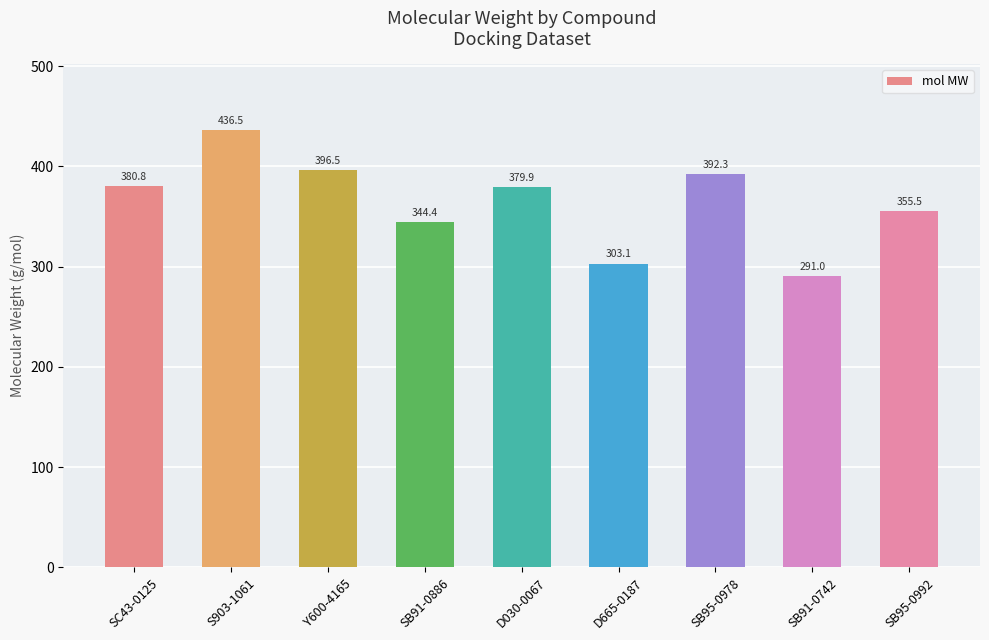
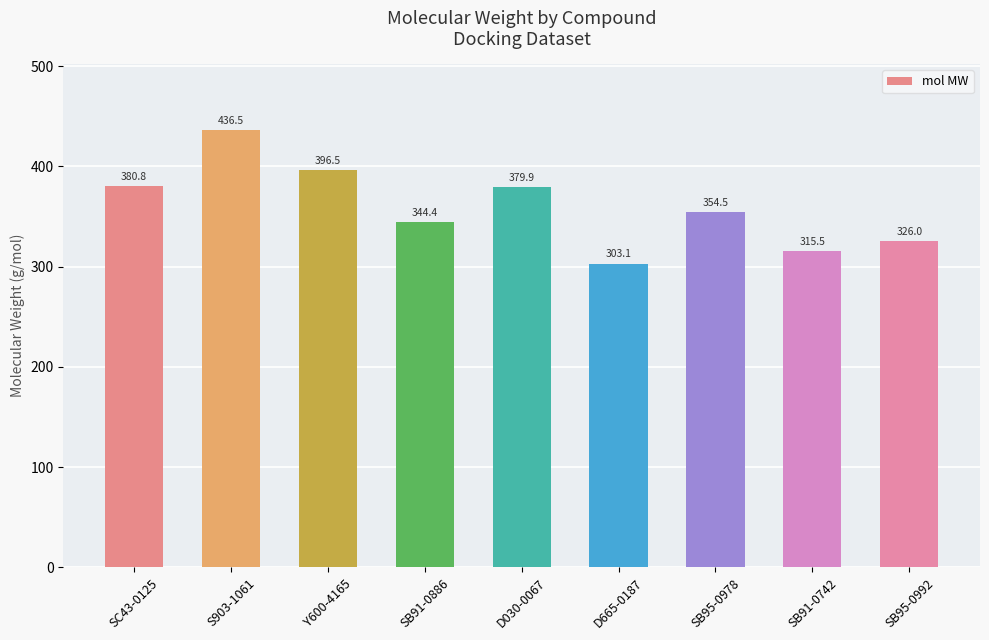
  {
    "SC43-0125": 380.8,
    "S903-1061": 436.5,
    "Y600-4165": 396.5,
    "SB91-0886": 344.4,
    "D030-0067": 379.9,
    "D665-0187": 303.1,
-   "SB95-0978": 392.3,
-   "SB91-0742": 291.0,
-   "SB95-0992": 355.5
+   "SB95-0978": 354.5,
+   "SB91-0742": 315.5,
+   "SB95-0992": 326.0
  }
